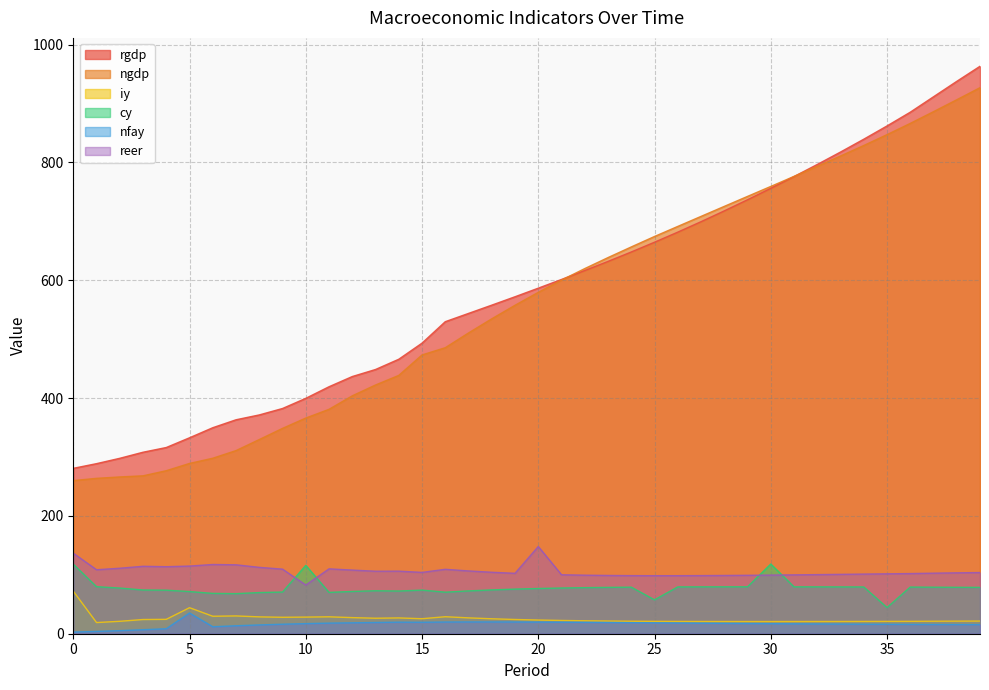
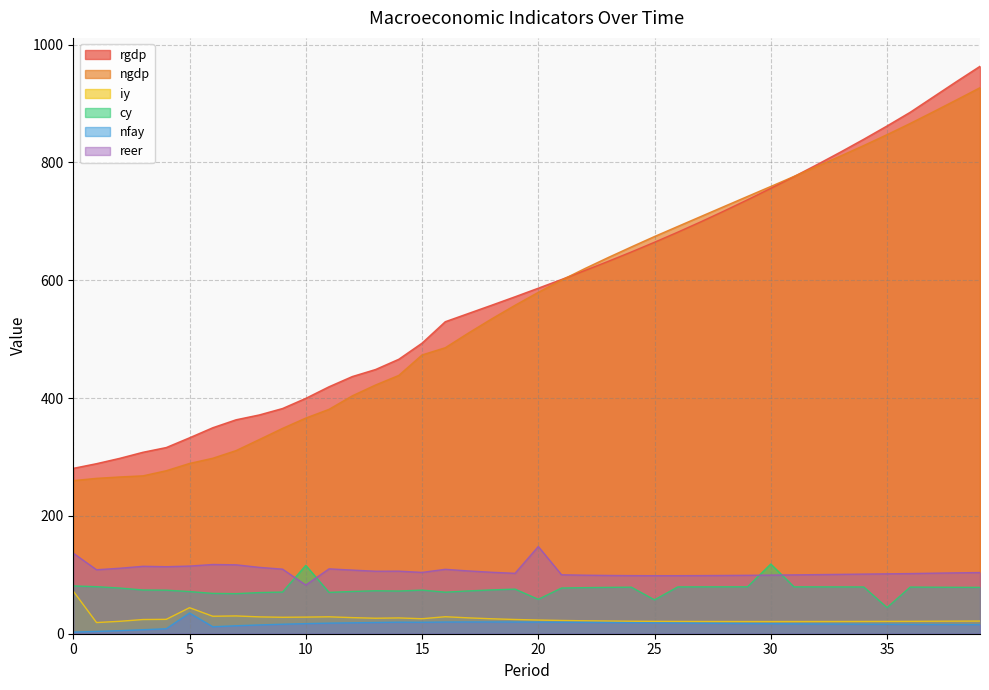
  {
    "iy": {
      "0": 70,
      "5": 40,
      "10": 30,
      "15": 30,
      "35": 20
    },
    "cy": {
-     "0": 120,
+     "0": 80,
      "5": 70,
      "10": 120,
      "15": 70,
-     "20": 80,
+     "20": 60,
      "25": 60,
      "30": 120,
      "35": 40
    },
    "nfay": {
      "0": 0,
      "5": 40,
      "10": 20,
      "15": 20,
      "35": 20
    },
    "reer": {
      "0": 140,
      "5": 110,
      "10": 80,
      "15": 100,
      "20": 150,
      "25": 100,
      "30": 100,
      "35": 100
    }
  }
